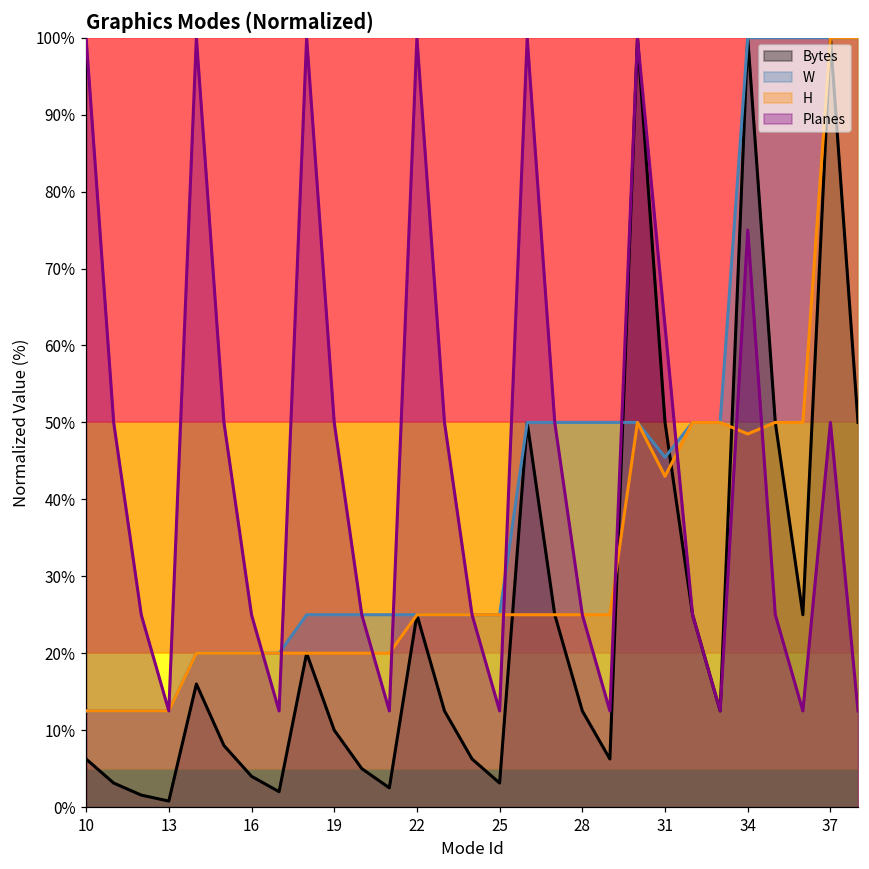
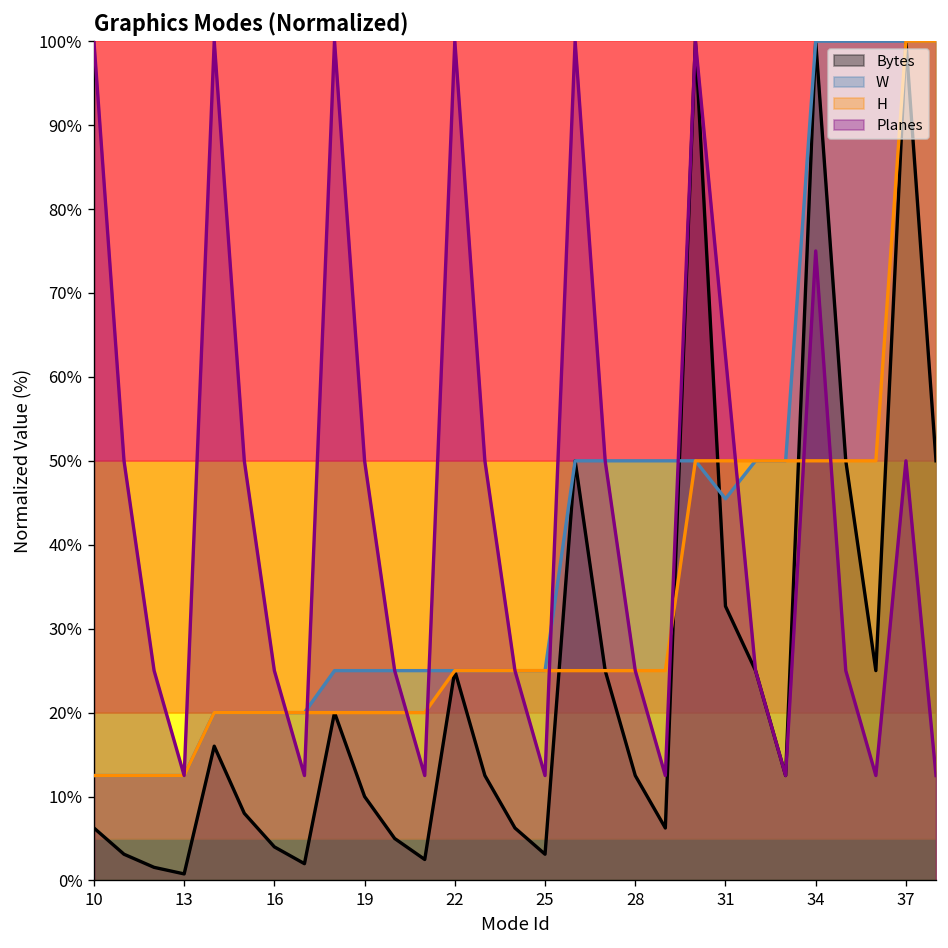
  {
    "Bytes": {
-     "31": "50%"
+     "31": "33%"
    },
    "W": {
      "31": "45%"
    },
    "H": {
-     "31": "43%",
-     "34": "49%"
+     "31": "50%",
+     "34": "50%"
    },
    "Planes": {
      "31": "63%",
      "34": "75%",
      "37": "50%"
    }
  }
